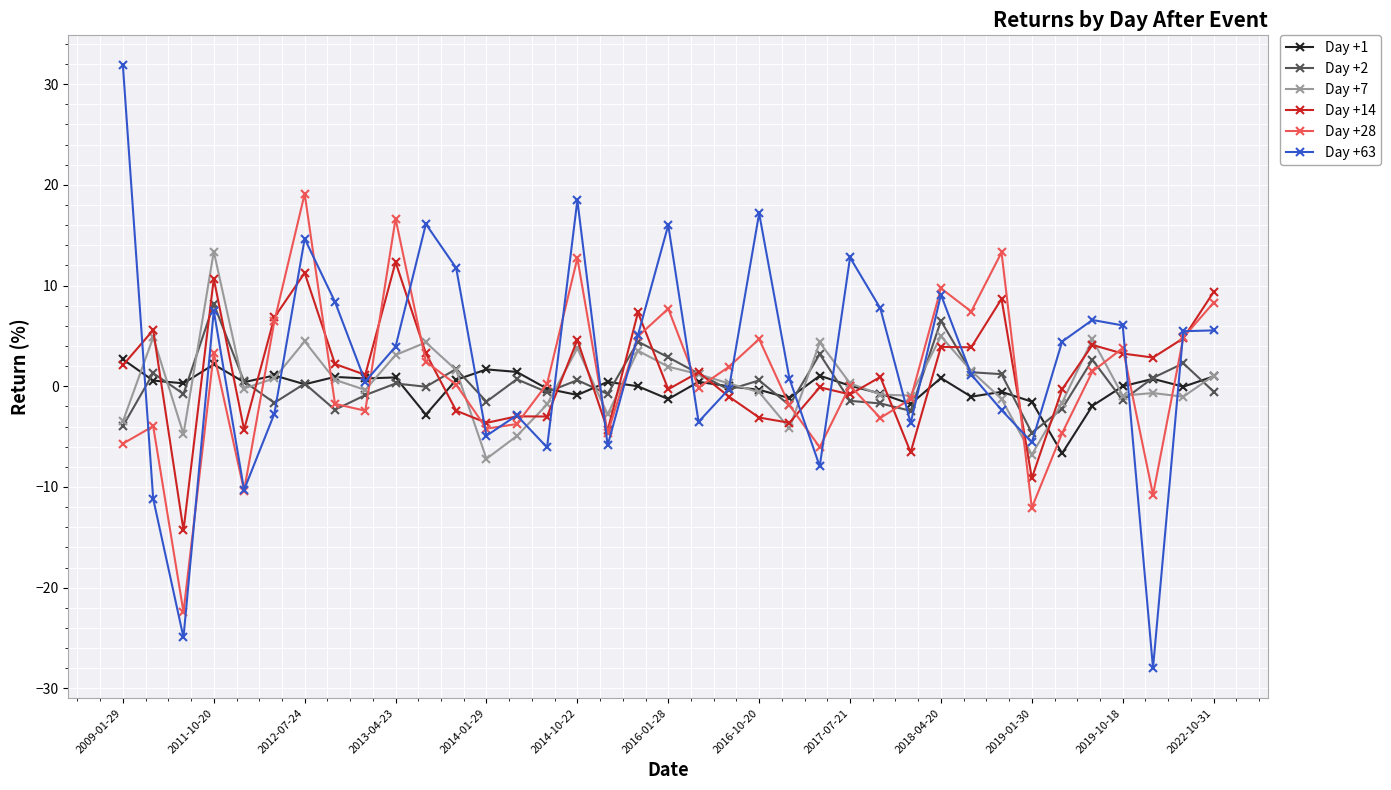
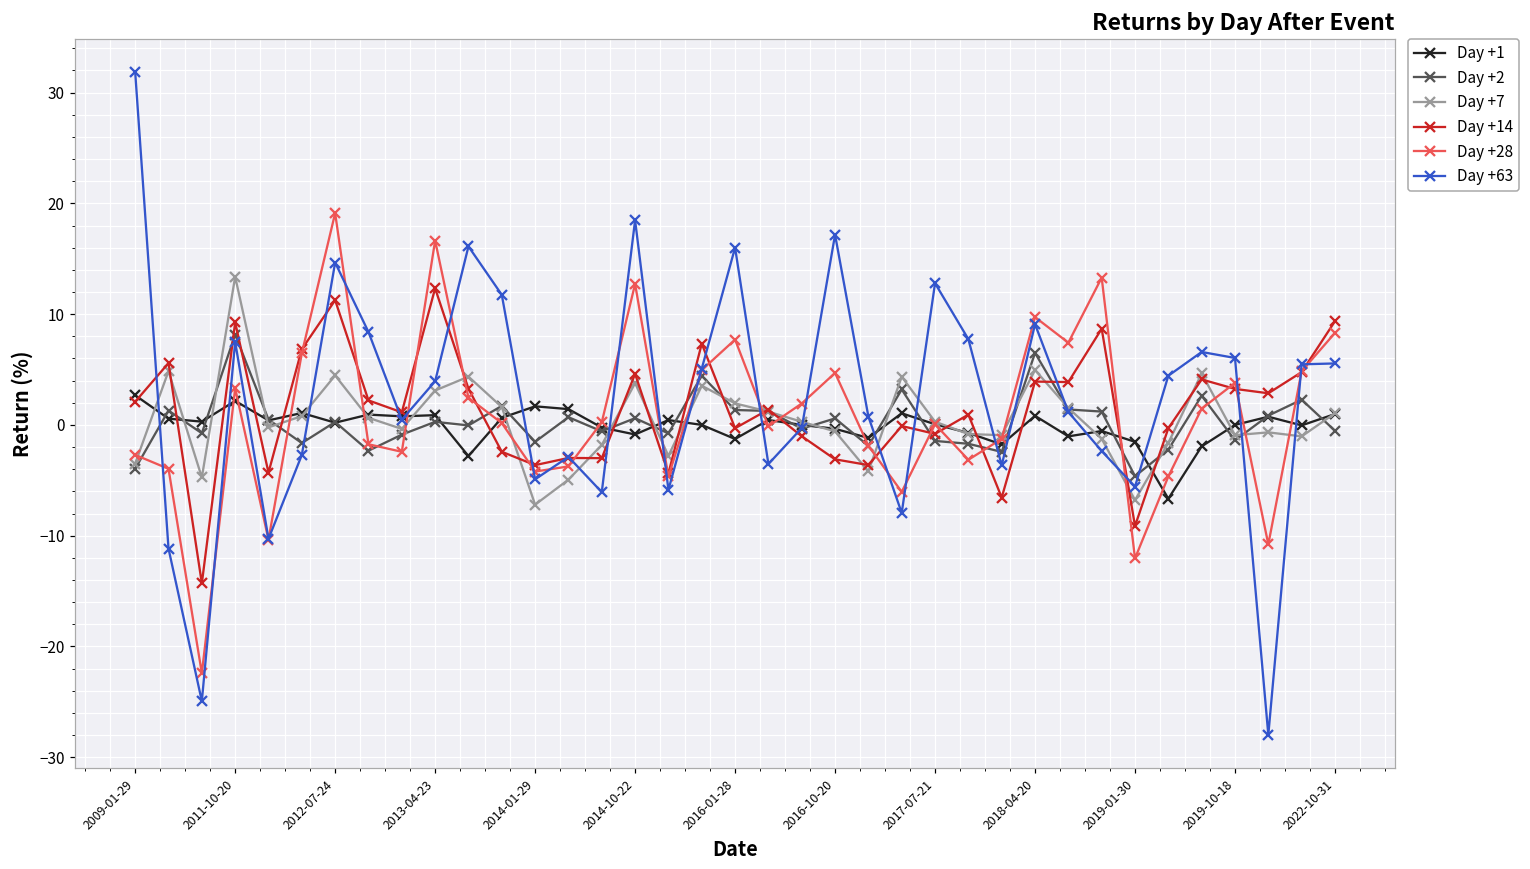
  {
    "Day +1": {
      "2009-01-29": 2.7,
      "2011-10-20": 2.2,
      "2013-04-23": 0.9,
      "2014-01-29": 1.7,
      "2014-10-22": -0.9,
      "2016-01-28": -1.3,
      "2018-04-20": 0.8,
      "2019-01-30": -1.5,
      "2019-10-18": 0.0
    },
    "Day +2": {
      "2009-01-29": -4.0,
      "2011-10-20": 8.2,
      "2013-04-23": 0.3,
      "2014-01-29": -1.5,
      "2014-10-22": 0.6,
-     "2016-01-28": 2.9,
+     "2016-01-28": 1.3,
      "2016-10-20": 0.6,
      "2017-07-21": -1.4,
      "2018-04-20": 6.5,
      "2019-01-30": -4.6,
      "2019-10-18": -1.4,
      "2022-10-31": -0.5
    },
    "Day +7": {
      "2009-01-29": -3.5,
      "2011-10-20": 13.4,
      "2012-07-24": 4.5,
      "2013-04-23": 3.1,
      "2014-01-29": -7.2,
      "2014-10-22": 3.8,
      "2016-01-28": 1.9,
      "2018-04-20": 5.0,
      "2019-01-30": -6.8,
      "2019-10-18": -0.9
    },
    "Day +14": {
      "2009-01-29": 2.1,
-     "2011-10-20": 10.7,
+     "2011-10-20": 9.3,
      "2012-07-24": 11.3,
      "2013-04-23": 12.3,
      "2014-01-29": -3.6,
      "2014-10-22": 4.6,
      "2016-01-28": -0.3,
      "2016-10-20": -3.1,
      "2017-07-21": -0.8,
      "2018-04-20": 3.9,
      "2019-01-30": -9.1,
      "2019-10-18": 3.3,
      "2022-10-31": 9.4
    },
    "Day +28": {
-     "2009-01-29": -5.7,
+     "2009-01-29": -2.7,
      "2011-10-20": 3.3,
      "2012-07-24": 19.1,
      "2013-04-23": 16.6,
      "2014-01-29": -4.2,
      "2014-10-22": 12.7,
      "2016-01-28": 7.7,
      "2016-10-20": 4.7,
      "2018-04-20": 9.7,
      "2019-01-30": -12.1,
      "2019-10-18": 3.8,
      "2022-10-31": 8.3
    },
    "Day +63": {
      "2009-01-29": 31.9,
      "2011-10-20": 7.5,
      "2012-07-24": 14.7,
      "2013-04-23": 3.9,
      "2014-01-29": -4.9,
      "2014-10-22": 18.5,
      "2016-01-28": 16.0,
      "2016-10-20": 17.2,
      "2017-07-21": 12.8,
      "2018-04-20": 9.1,
      "2019-01-30": -5.6,
      "2019-10-18": 6.0,
      "2022-10-31": 5.5
    }
  }
